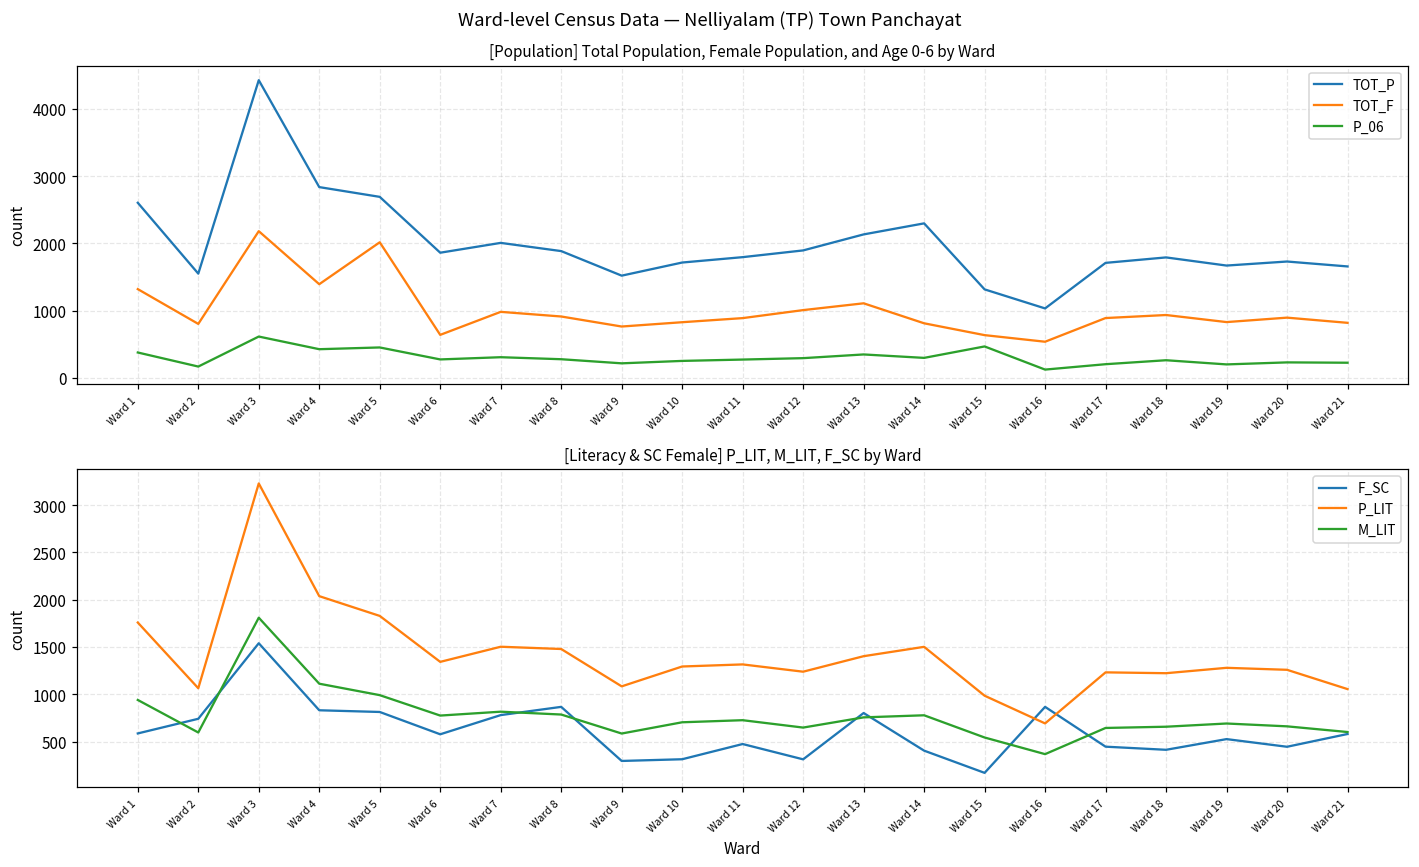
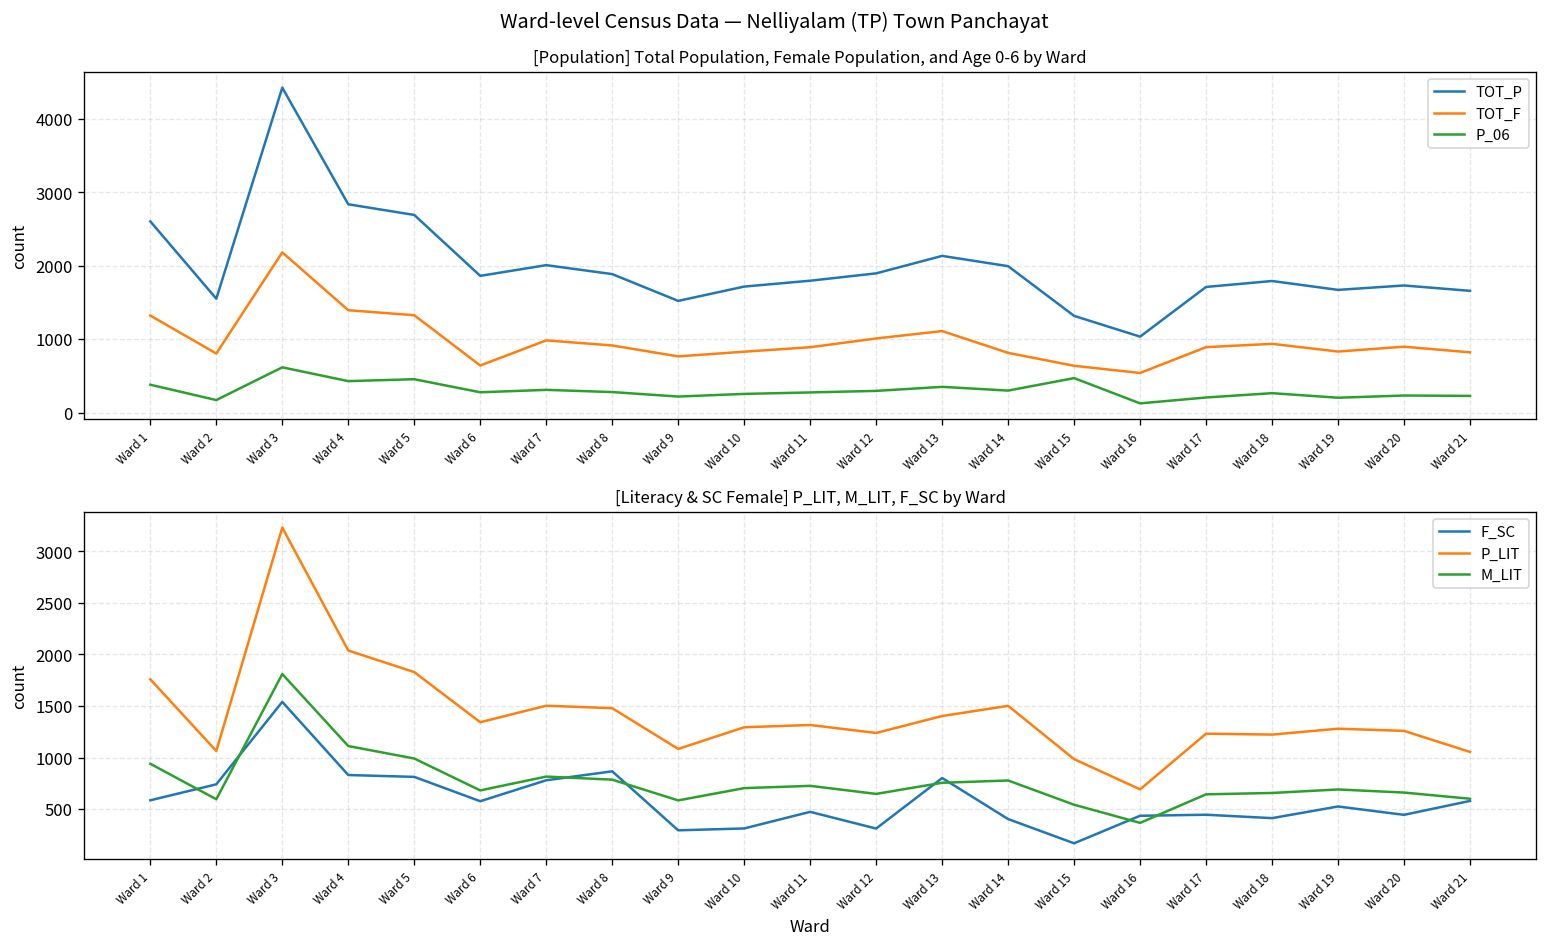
  {
    "[Population] Total Population, Female Population, and Age 0-6 by Ward": {
      "TOT_P": {
        "Ward 1": 2600,
        "Ward 2": 1600,
        "Ward 3": 4400,
        "Ward 4": 2800,
        "Ward 5": 2700,
        "Ward 6": 1900,
        "Ward 7": 2000,
        "Ward 8": 1900,
        "Ward 9": 1500,
        "Ward 10": 1700,
        "Ward 11": 1800,
        "Ward 12": 1900,
        "Ward 13": 2100,
-       "Ward 14": 2300,
+       "Ward 14": 2000,
        "Ward 15": 1300,
        "Ward 16": 1000,
        "Ward 17": 1700,
        "Ward 18": 1800,
        "Ward 19": 1700,
        "Ward 20": 1700,
        "Ward 21": 1700
      },
      "TOT_F": {
        "Ward 1": 1300,
        "Ward 2": 800,
        "Ward 3": 2200,
        "Ward 4": 1400,
-       "Ward 5": 2000,
+       "Ward 5": 1300,
        "Ward 6": 600,
        "Ward 7": 1000,
        "Ward 8": 900,
        "Ward 9": 800,
        "Ward 10": 800,
        "Ward 11": 900,
        "Ward 12": 1000,
        "Ward 13": 1100,
        "Ward 14": 800,
        "Ward 15": 600,
        "Ward 16": 500,
        "Ward 17": 900,
        "Ward 18": 900,
        "Ward 19": 800,
        "Ward 20": 900,
        "Ward 21": 800
      },
      "P_06": {
        "Ward 1": 400,
        "Ward 2": 200,
        "Ward 3": 600,
        "Ward 4": 400,
        "Ward 5": 500,
        "Ward 6": 300,
        "Ward 7": 300,
        "Ward 8": 300,
        "Ward 9": 200,
        "Ward 10": 300,
        "Ward 11": 300,
        "Ward 12": 300,
        "Ward 13": 400,
        "Ward 14": 300,
        "Ward 15": 500,
        "Ward 16": 100,
        "Ward 17": 200,
        "Ward 18": 300,
        "Ward 19": 200,
        "Ward 20": 200,
        "Ward 21": 200
      }
    },
    "[Literacy & SC Female] P_LIT, M_LIT, F_SC by Ward": {
      "F_SC": {
        "Ward 1": 600,
        "Ward 2": 700,
        "Ward 3": 1500,
        "Ward 4": 800,
        "Ward 5": 800,
        "Ward 6": 600,
        "Ward 7": 800,
        "Ward 8": 900,
        "Ward 9": 300,
        "Ward 10": 300,
        "Ward 11": 500,
        "Ward 12": 300,
        "Ward 13": 800,
        "Ward 14": 400,
        "Ward 15": 200,
-       "Ward 16": 900,
+       "Ward 16": 400,
        "Ward 17": 400,
        "Ward 18": 400,
        "Ward 19": 500,
        "Ward 20": 400
      },
      "P_LIT": {
        "Ward 1": 1800,
        "Ward 2": 1100,
        "Ward 3": 3200,
        "Ward 4": 2000,
        "Ward 5": 1800,
        "Ward 6": 1300,
        "Ward 7": 1500,
        "Ward 8": 1500,
        "Ward 9": 1100,
        "Ward 10": 1300,
        "Ward 11": 1300,
        "Ward 12": 1200,
        "Ward 13": 1400,
        "Ward 14": 1500,
        "Ward 15": 1000,
        "Ward 16": 700,
        "Ward 17": 1200,
        "Ward 18": 1200,
        "Ward 19": 1300,
        "Ward 20": 1300,
        "Ward 21": 1100
      },
      "M_LIT": {
        "Ward 1": 900,
        "Ward 2": 600,
        "Ward 3": 1800,
        "Ward 4": 1100,
        "Ward 5": 1000,
-       "Ward 6": 800,
+       "Ward 6": 700,
        "Ward 7": 800,
        "Ward 8": 800,
        "Ward 9": 600,
        "Ward 10": 700,
        "Ward 11": 700,
        "Ward 12": 600,
        "Ward 13": 800,
        "Ward 14": 800,
        "Ward 15": 500,
        "Ward 16": 400,
        "Ward 17": 600,
        "Ward 18": 700,
        "Ward 19": 700,
        "Ward 20": 700
      }
    }
  }
